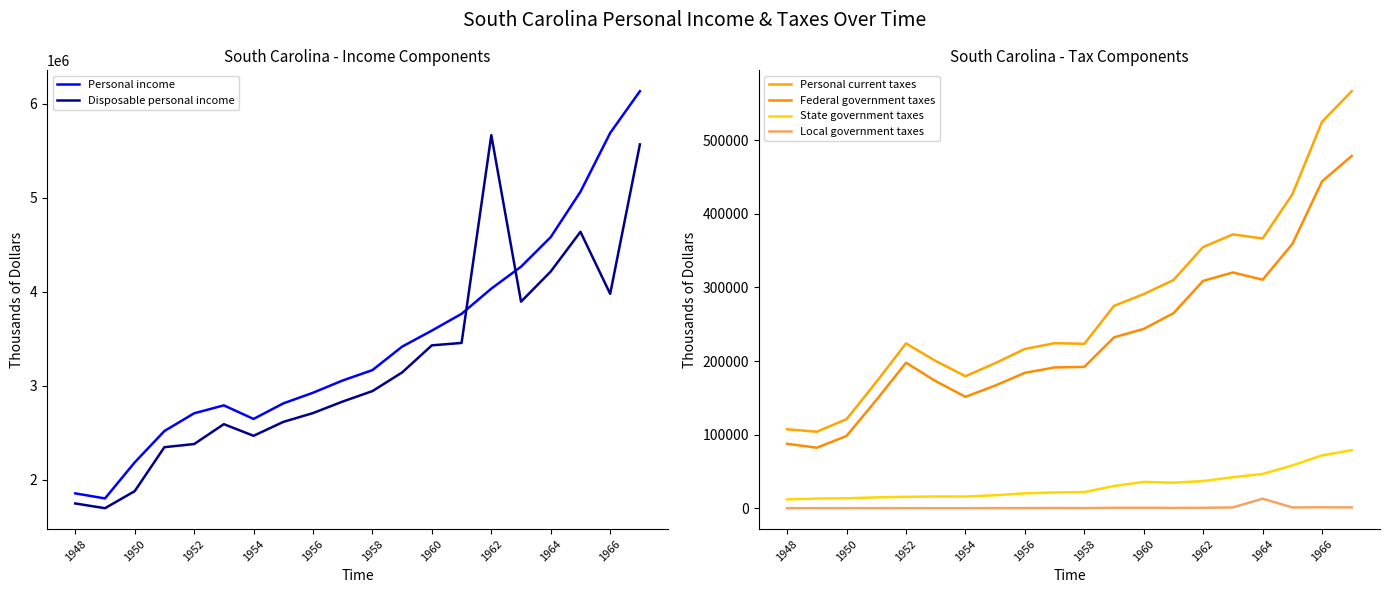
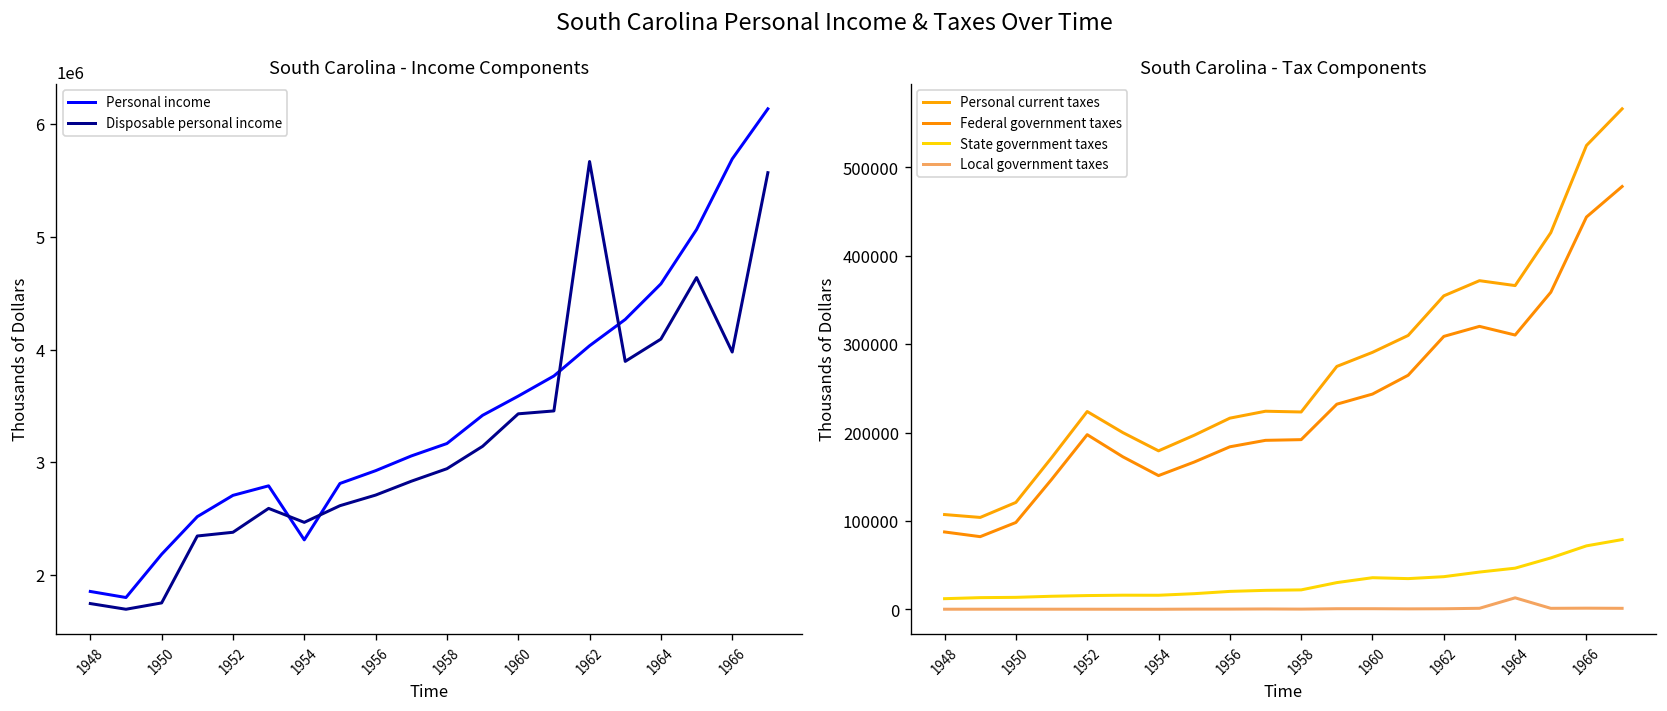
  {
    "South Carolina - Income Components": {
      "Personal income": {
        "1948": 1900000,
        "1950": 2200000,
        "1952": 2700000,
-       "1954": 2600000,
+       "1954": 2300000,
        "1956": 2900000,
        "1958": 3200000,
        "1960": 3600000,
        "1962": 4000000,
        "1964": 4600000,
        "1966": 5700000
      },
      "Disposable personal income": {
        "1948": 1700000,
-       "1950": 1900000,
+       "1950": 1800000,
        "1952": 2400000,
        "1954": 2500000,
        "1956": 2700000,
        "1958": 2900000,
        "1960": 3400000,
        "1962": 5700000,
-       "1964": 4200000,
+       "1964": 4100000,
        "1966": 4000000
      }
    },
    "South Carolina - Tax Components": {
      "Local government taxes": {
        "1948": 0,
        "1950": 0,
        "1952": 0,
        "1954": 0,
        "1956": 0,
        "1958": 0,
        "1960": 0,
        "1962": 0,
        "1964": 10000,
        "1966": 0
      }
    }
  }
